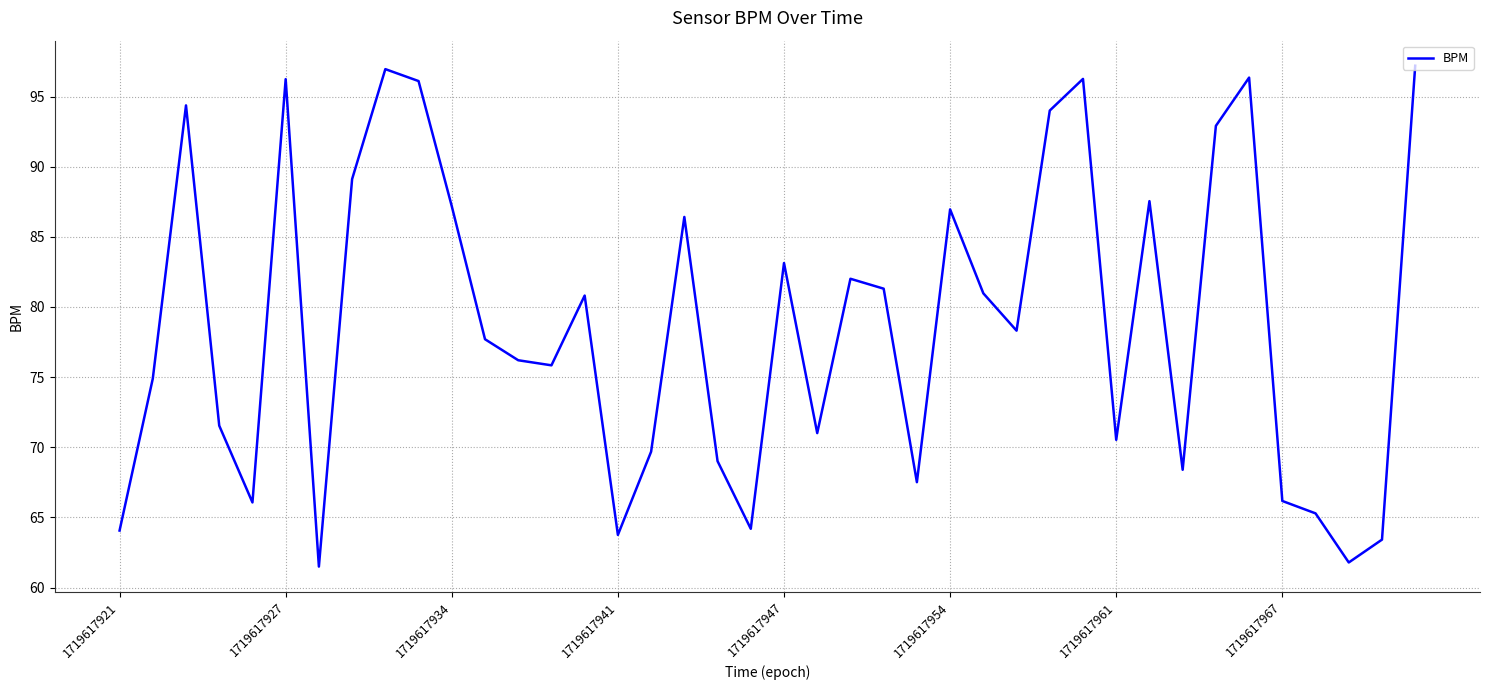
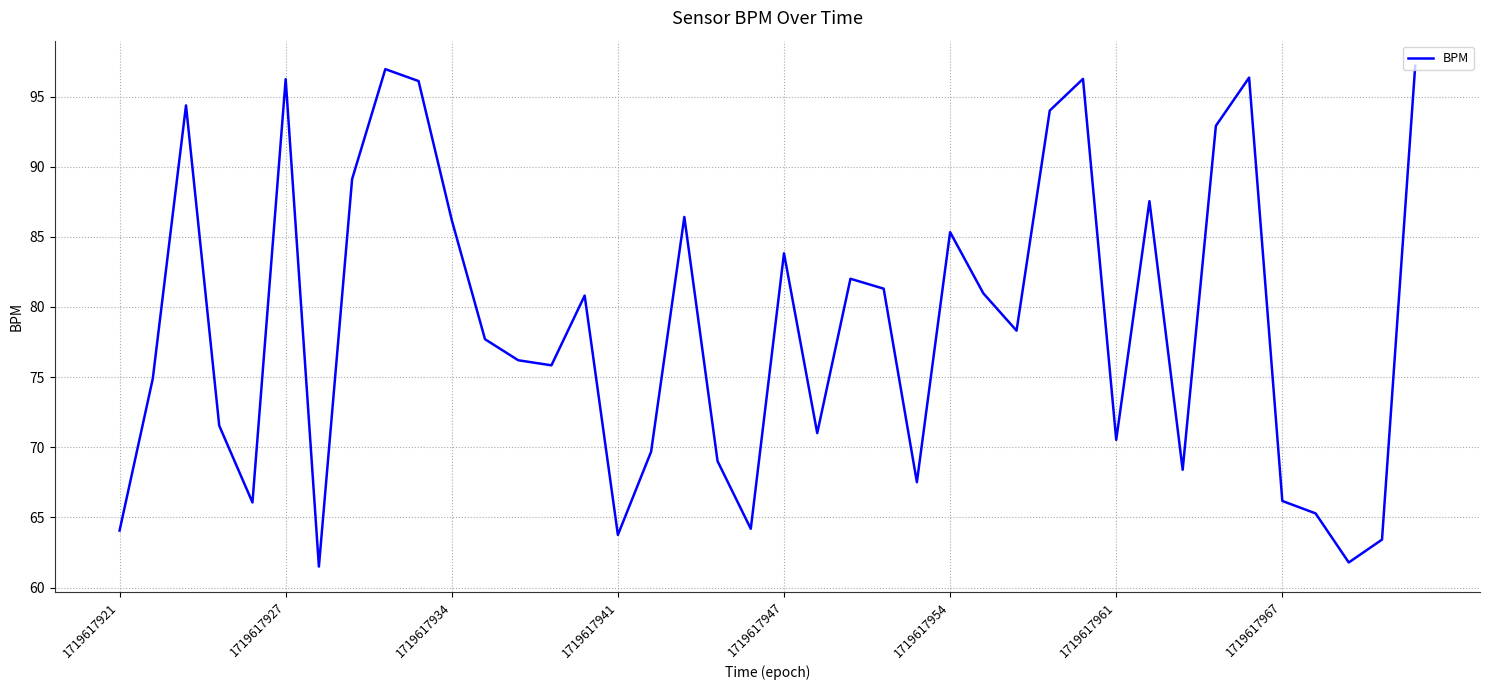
  {
    "1719617921": 64.1,
    "1719617927": 96.2,
-   "1719617934": 87.2,
+   "1719617934": 86.2,
    "1719617941": 63.8,
-   "1719617947": 83.1,
-   "1719617954": 87.0,
+   "1719617947": 83.8,
+   "1719617954": 85.3,
    "1719617961": 70.5,
    "1719617967": 66.2
  }
